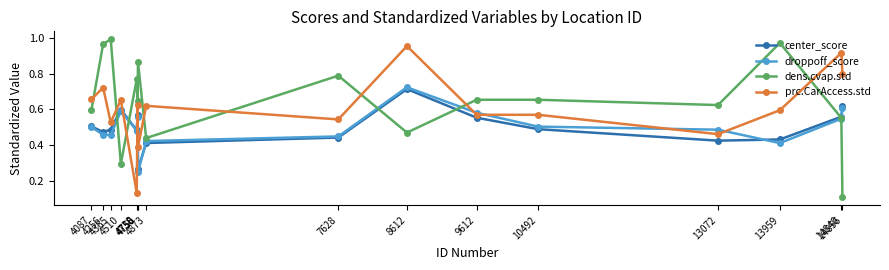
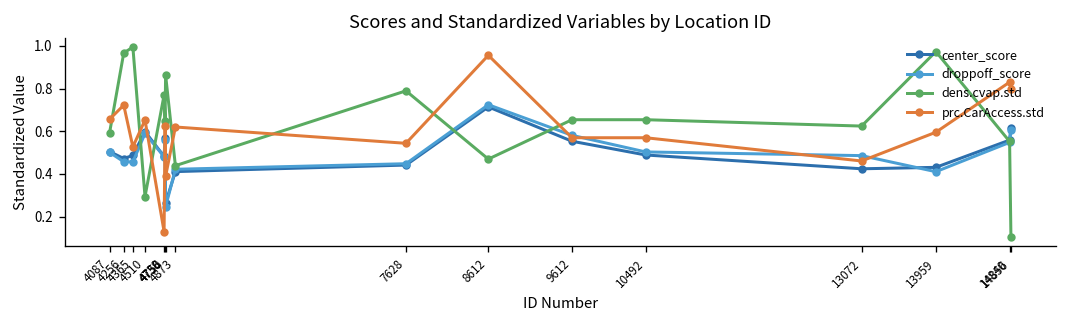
  {
    "center_score": {
      "4256": 0.47,
      "4365": 0.49,
      "4756": 0.26,
      "9612": 0.55,
      "10492": 0.49,
      "13072": 0.42,
      "13959": 0.43
    },
    "droppoff_score": {
      "4256": 0.46,
      "4365": 0.46,
      "4756": 0.25,
      "10492": 0.50,
      "13072": 0.49,
      "13959": 0.41
    },
    "dens.cvap.std": {
      "4087": 0.59,
      "4256": 0.97,
      "4365": 0.99,
      "4510": 0.29,
      "4738": 0.77,
      "4750": 0.65,
      "4756": 0.86,
      "4873": 0.44,
      "7628": 0.79,
      "8612": 0.47,
      "9612": 0.65,
      "10492": 0.65,
      "13072": 0.62,
      "13959": 0.97,
      "14856": 0.11
    },
    "prc.CarAccess.std": {
      "4087": 0.66,
      "4256": 0.72,
      "4365": 0.53,
      "4510": 0.65,
      "4738": 0.13,
      "4750": 0.63,
      "4756": 0.39,
      "4873": 0.62,
      "7628": 0.54,
      "8612": 0.96,
      "10492": 0.57,
      "13072": 0.46,
      "13959": 0.60,
-     "14840": 0.92,
+     "14840": 0.83,
      "14856": 0.80
    }
  }
